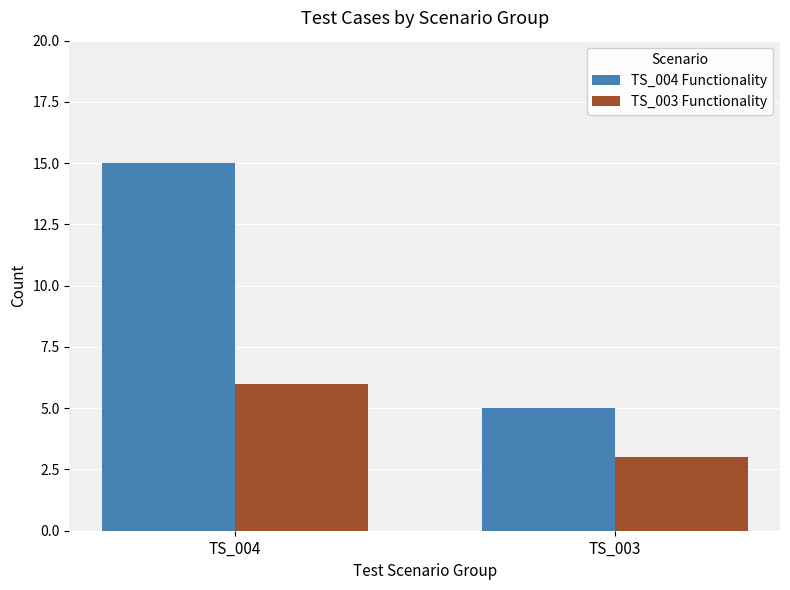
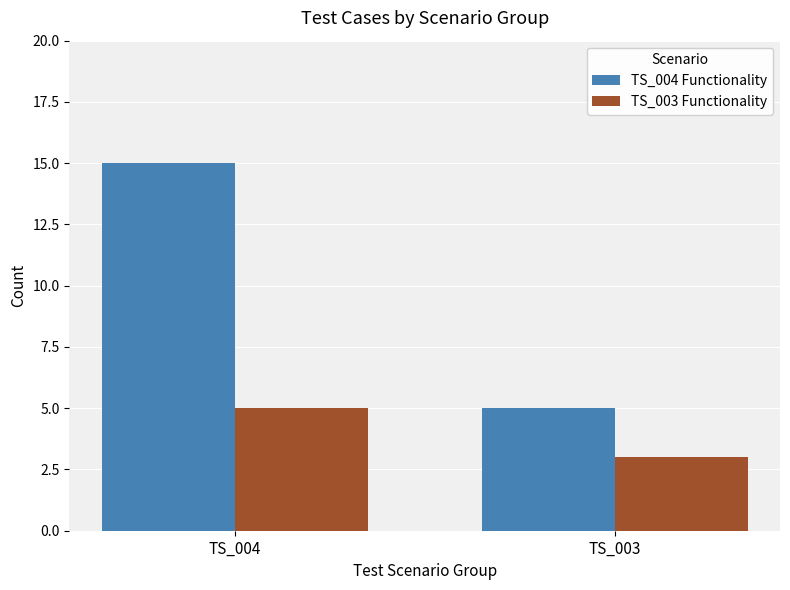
  {
    "TS_004 Functionality": {
      "TS_004": 15,
      "TS_003": 5
    },
    "TS_003 Functionality": {
-     "TS_004": 6,
+     "TS_004": 5,
      "TS_003": 3
    }
  }
